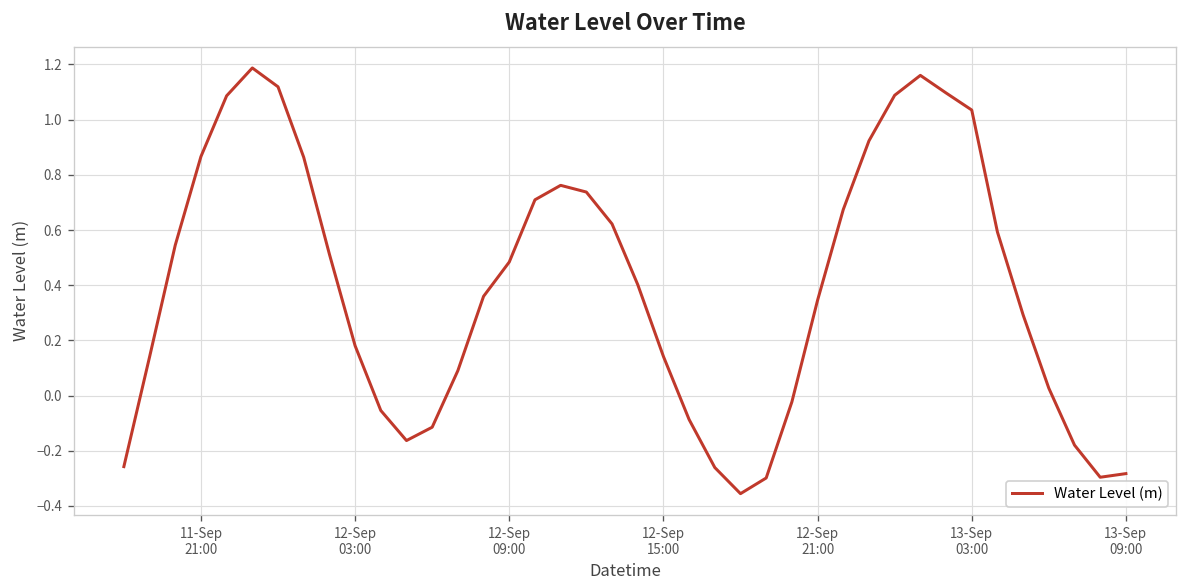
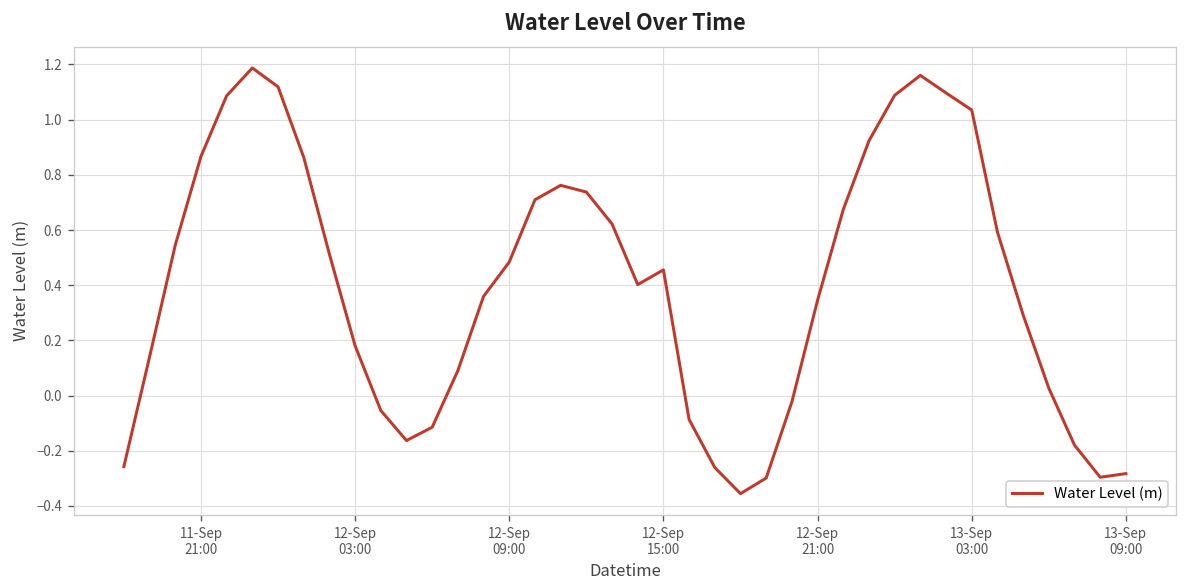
  {
    "11-Sep 21:00": 0.87,
    "12-Sep 03:00": 0.18,
    "12-Sep 09:00": 0.48,
-   "12-Sep 15:00": 0.14,
+   "12-Sep 15:00": 0.46,
    "12-Sep 21:00": 0.35,
    "13-Sep 03:00": 1.03,
    "13-Sep 09:00": -0.28
  }
